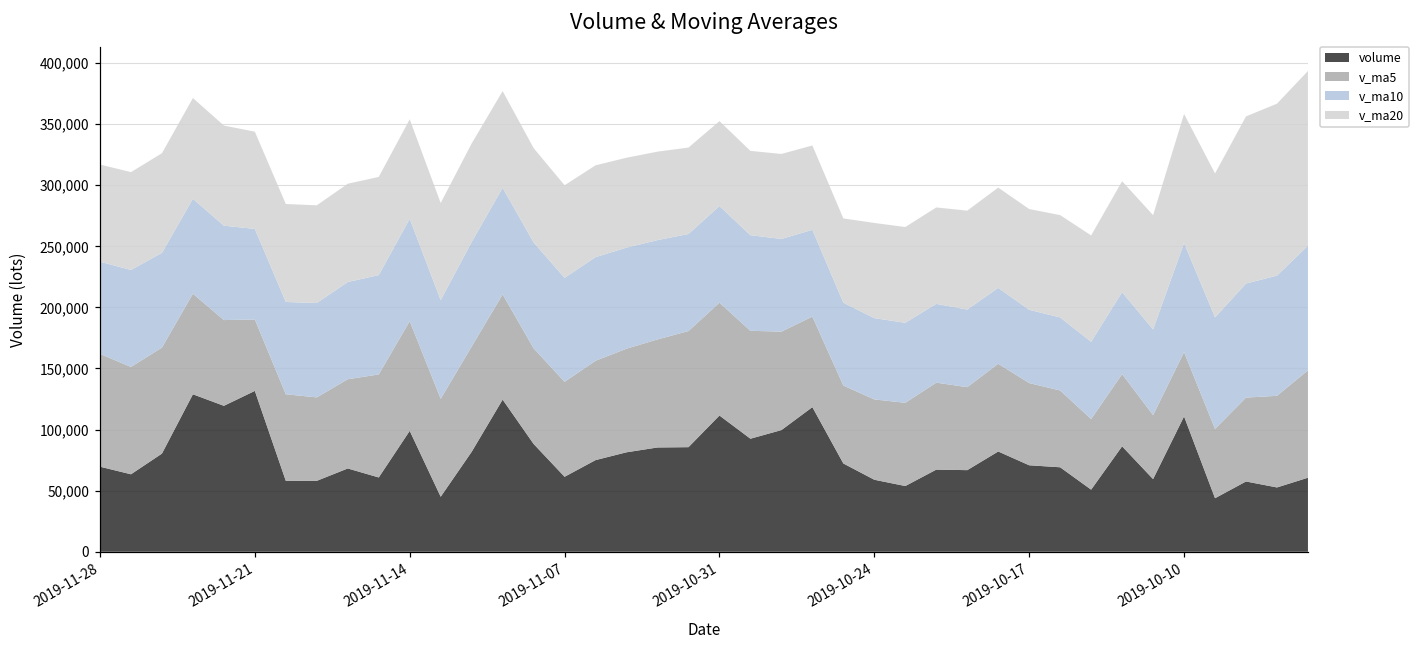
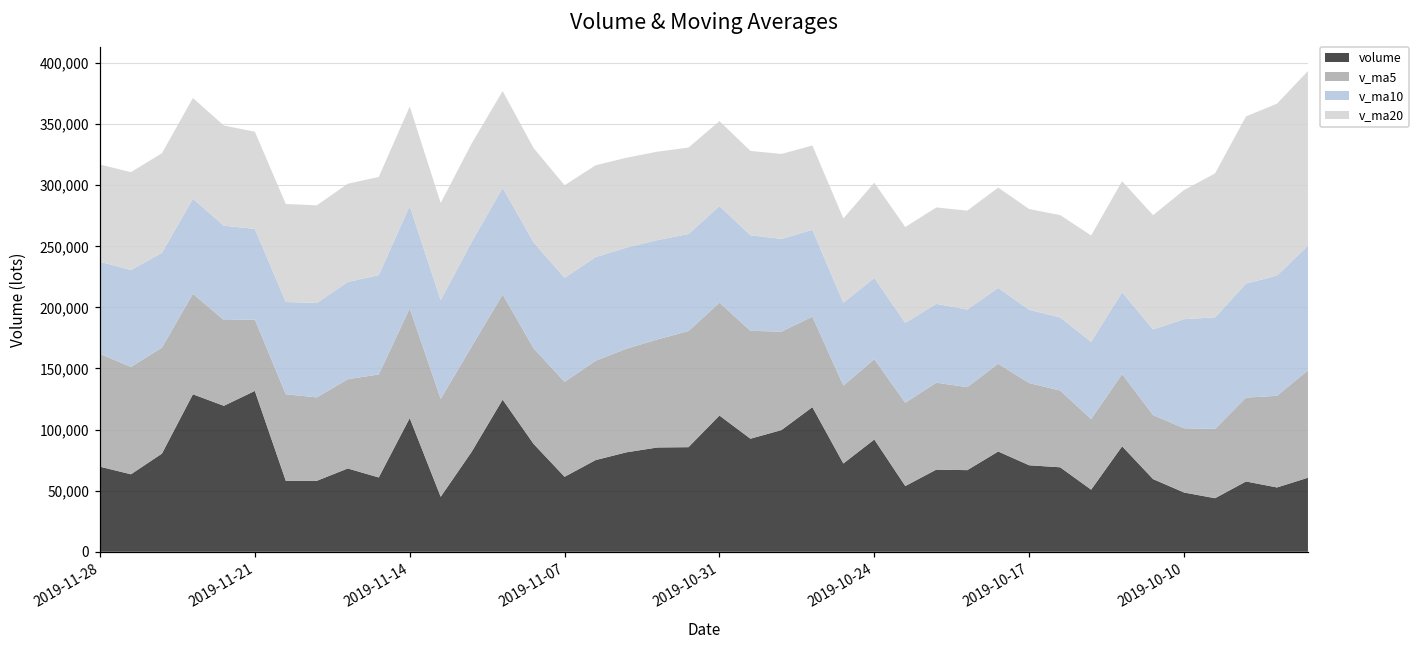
  {
    "volume": {
      "2019-11-28": "70,000",
      "2019-11-21": "132,000",
-     "2019-11-14": "99,000",
+     "2019-11-14": "109,000",
      "2019-11-07": "61,000",
      "2019-10-31": "112,000",
-     "2019-10-24": "59,000",
+     "2019-10-24": "92,000",
      "2019-10-17": "71,000",
-     "2019-10-10": "111,000"
+     "2019-10-10": "48,000"
    }
  }
